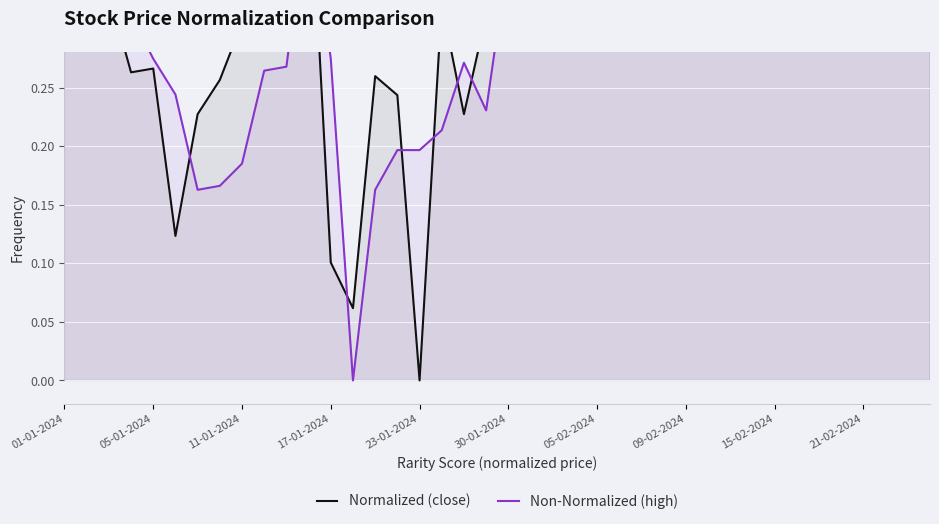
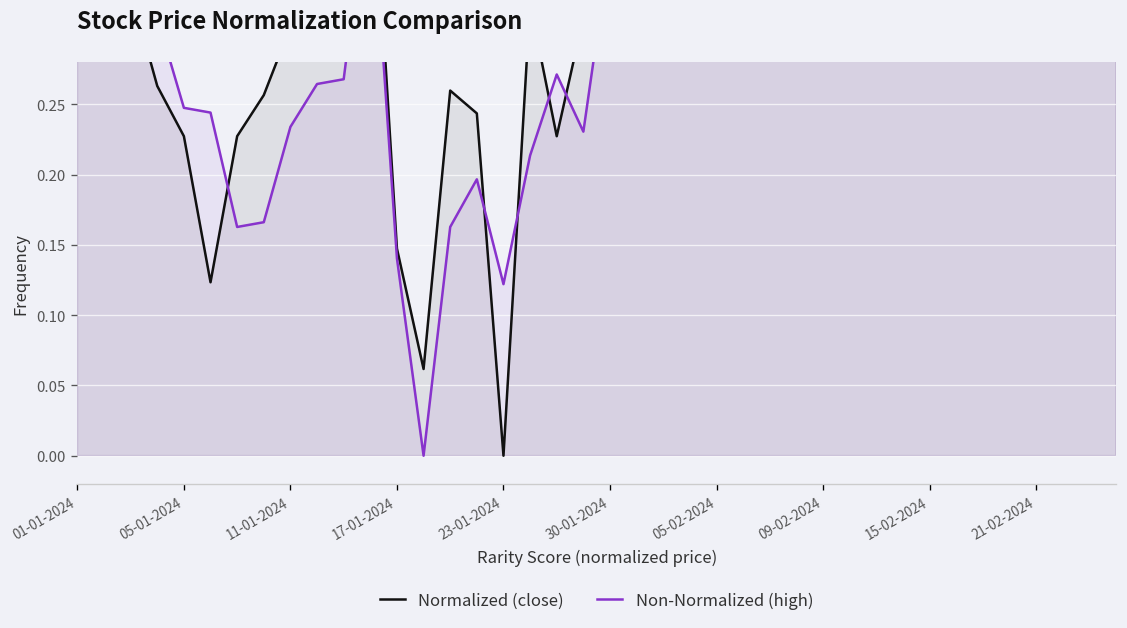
  {
    "Normalized (close)": {
-     "05-01-2024": 0.266,
-     "17-01-2024": 0.101,
+     "05-01-2024": 0.227,
+     "17-01-2024": 0.147,
      "23-01-2024": 0.000
    },
    "Non-Normalized (high)": {
-     "05-01-2024": 0.275,
-     "11-01-2024": 0.185,
-     "17-01-2024": 0.275,
-     "23-01-2024": 0.197
+     "05-01-2024": 0.247,
+     "11-01-2024": 0.234,
+     "17-01-2024": 0.140,
+     "23-01-2024": 0.122
    }
  }
